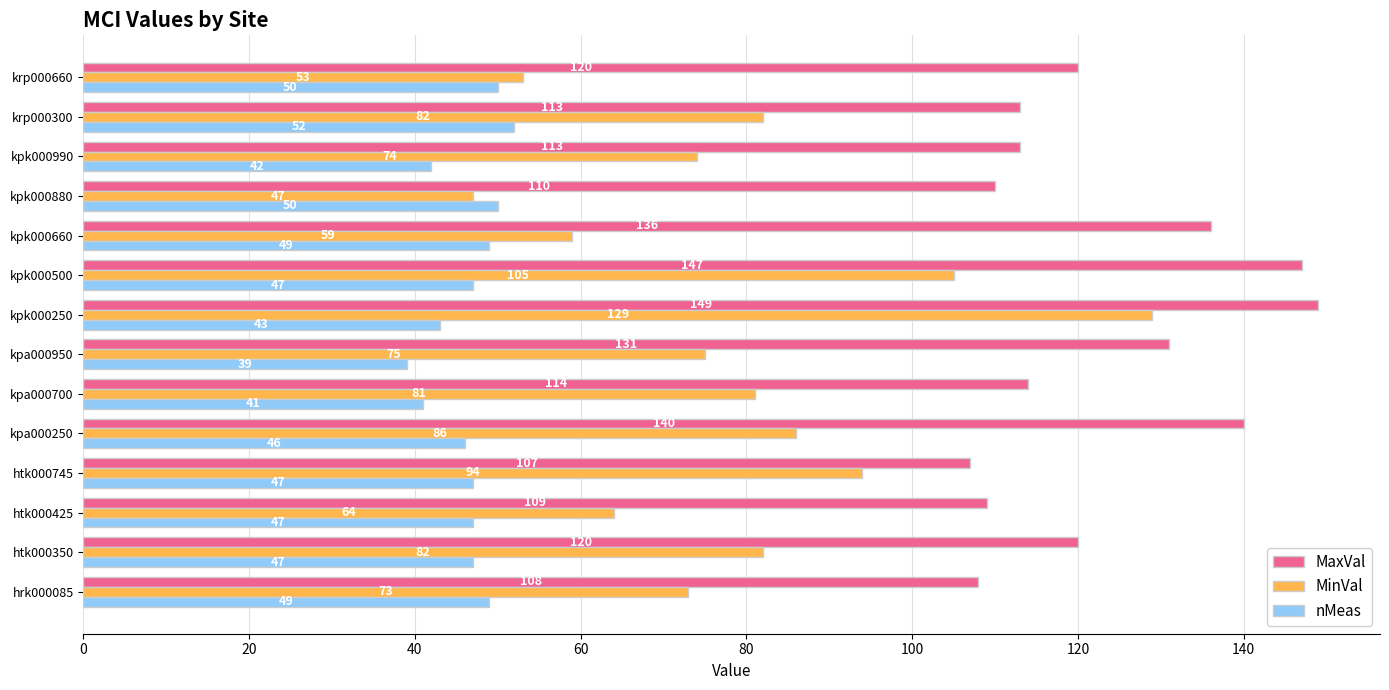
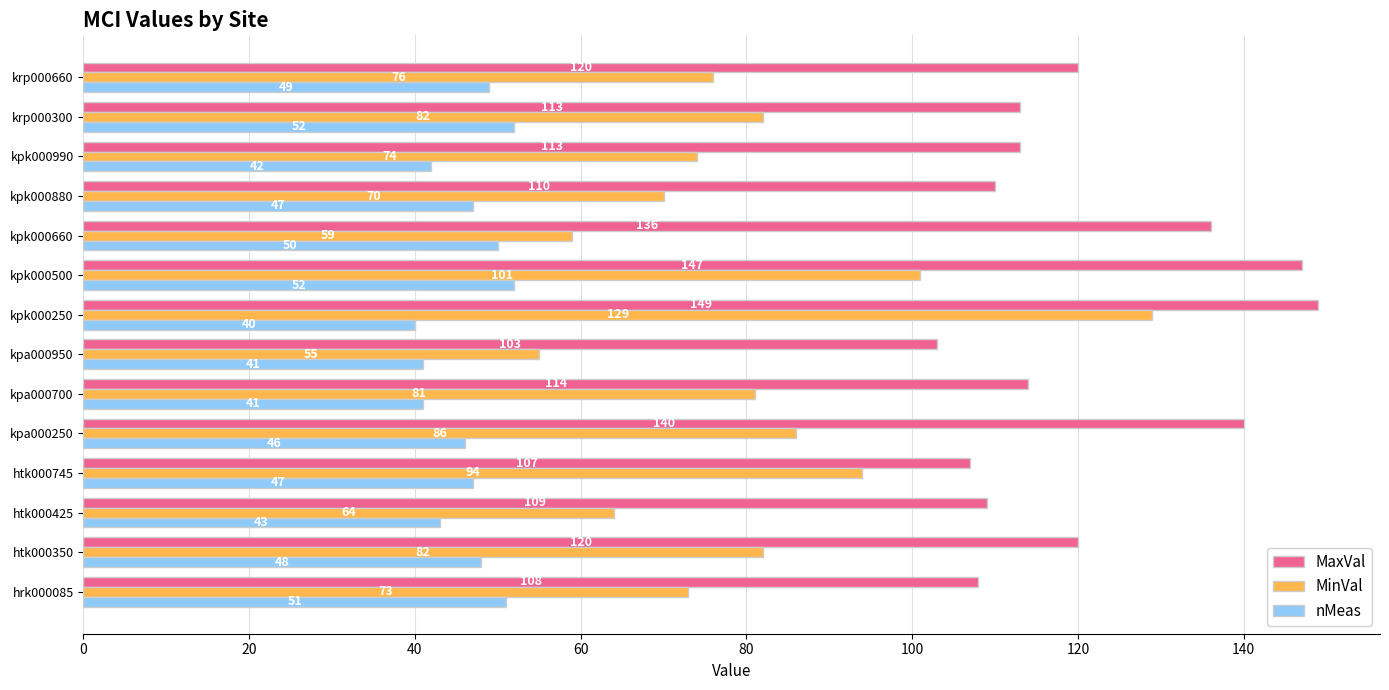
  {
    "MaxVal": {
      "krp000660": 120,
      "krp000300": 113,
      "kpk000990": 113,
      "kpk000880": 110,
      "kpk000660": 136,
      "kpk000500": 147,
      "kpk000250": 149,
-     "kpa000950": 131,
+     "kpa000950": 103,
      "kpa000700": 114,
      "kpa000250": 140,
      "htk000745": 107,
      "htk000425": 109,
      "htk000350": 120,
      "hrk000085": 108
    },
    "MinVal": {
-     "krp000660": 53,
+     "krp000660": 76,
      "krp000300": 82,
      "kpk000990": 74,
-     "kpk000880": 47,
+     "kpk000880": 70,
      "kpk000660": 59,
-     "kpk000500": 105,
+     "kpk000500": 101,
      "kpk000250": 129,
-     "kpa000950": 75,
+     "kpa000950": 55,
      "kpa000700": 81,
      "kpa000250": 86,
      "htk000745": 94,
      "htk000425": 64,
      "htk000350": 82,
      "hrk000085": 73
    },
    "nMeas": {
-     "krp000660": 50,
+     "krp000660": 49,
      "krp000300": 52,
      "kpk000990": 42,
-     "kpk000880": 50,
-     "kpk000660": 49,
-     "kpk000500": 47,
-     "kpk000250": 43,
-     "kpa000950": 39,
+     "kpk000880": 47,
+     "kpk000660": 50,
+     "kpk000500": 52,
+     "kpk000250": 40,
+     "kpa000950": 41,
      "kpa000700": 41,
      "kpa000250": 46,
      "htk000745": 47,
-     "htk000425": 47,
-     "htk000350": 47,
-     "hrk000085": 49
+     "htk000425": 43,
+     "htk000350": 48,
+     "hrk000085": 51
    }
  }
